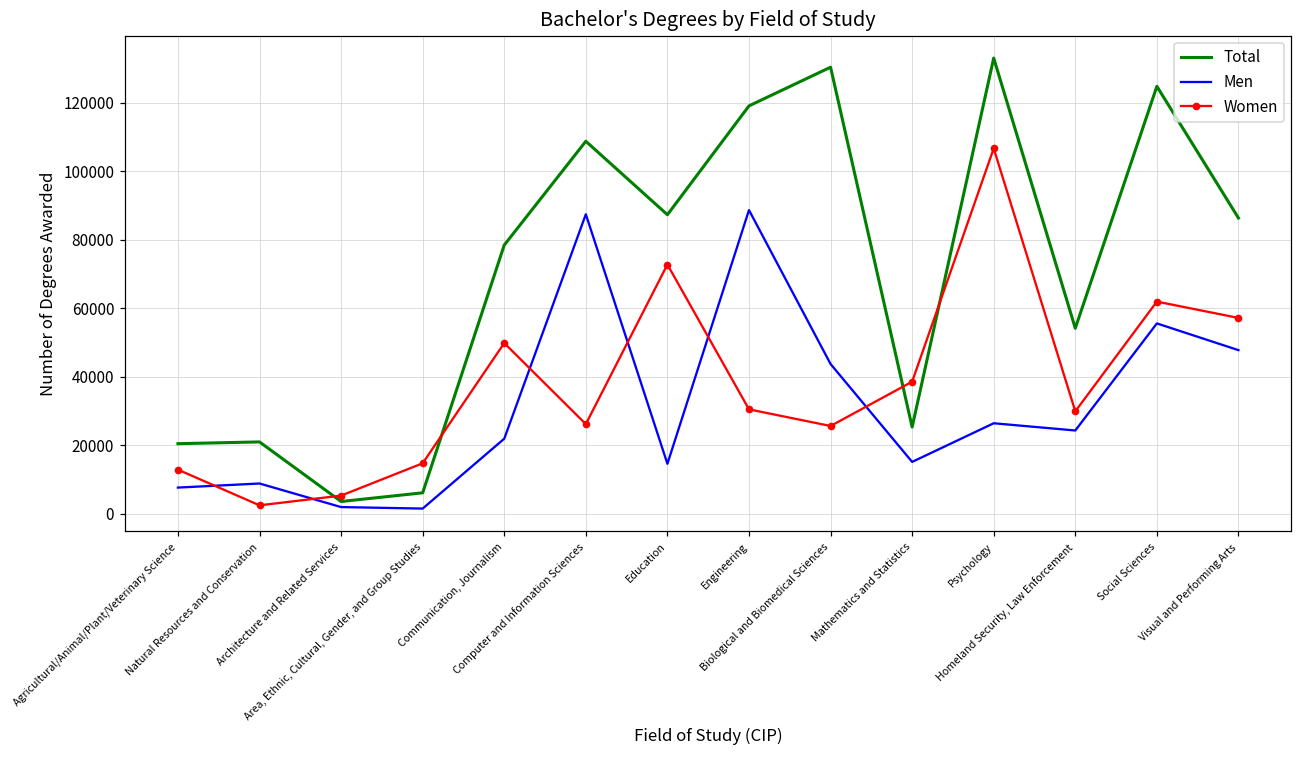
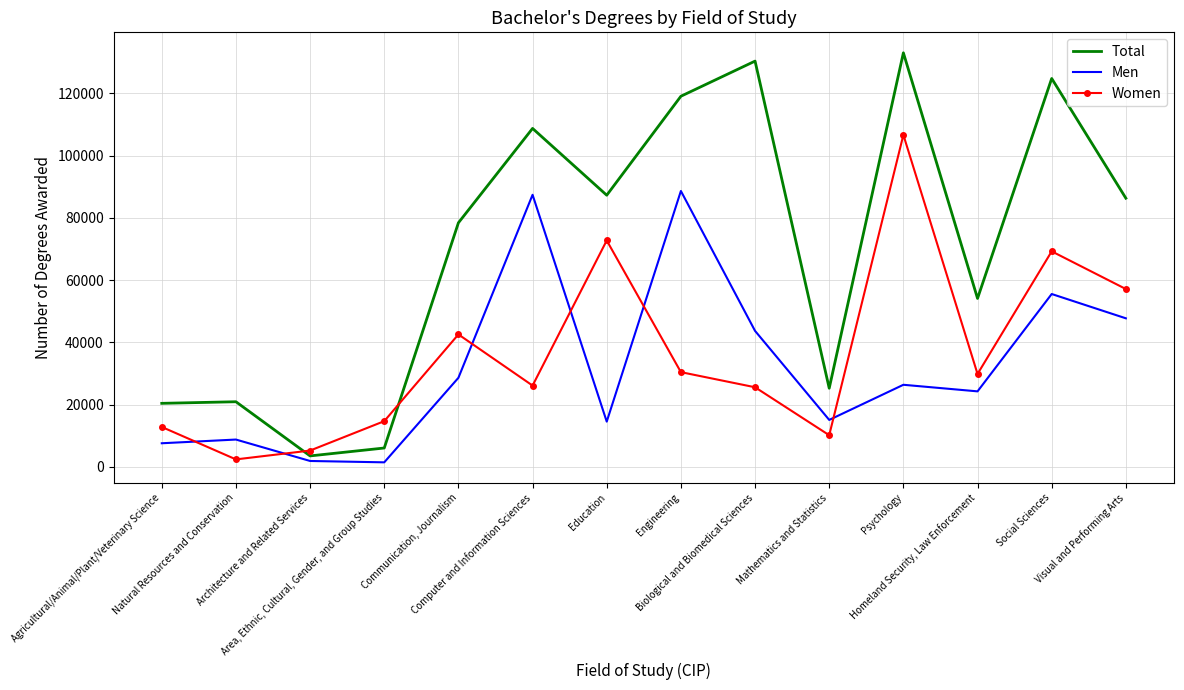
  {
    "Total": {
      "Agricultural/Animal/Plant/Veterinary Science": 20000,
      "Natural Resources and Conservation": 21000,
      "Architecture and Related Services": 4000,
      "Area, Ethnic, Cultural, Gender, and Group Studies": 6000,
      "Communication, Journalism": 78000,
      "Computer and Information Sciences": 109000,
      "Education": 87000,
      "Engineering": 119000,
      "Biological and Biomedical Sciences": 130000,
      "Mathematics and Statistics": 25000,
      "Psychology": 133000,
      "Homeland Security, Law Enforcement": 54000,
      "Social Sciences": 125000,
      "Visual and Performing Arts": 86000
    },
    "Men": {
      "Agricultural/Animal/Plant/Veterinary Science": 8000,
      "Natural Resources and Conservation": 9000,
      "Architecture and Related Services": 2000,
      "Area, Ethnic, Cultural, Gender, and Group Studies": 1000,
-     "Communication, Journalism": 22000,
+     "Communication, Journalism": 29000,
      "Computer and Information Sciences": 87000,
      "Education": 15000,
      "Engineering": 89000,
      "Biological and Biomedical Sciences": 44000,
      "Mathematics and Statistics": 15000,
      "Psychology": 26000,
      "Homeland Security, Law Enforcement": 24000,
      "Social Sciences": 56000,
      "Visual and Performing Arts": 48000
    },
    "Women": {
      "Agricultural/Animal/Plant/Veterinary Science": 13000,
      "Natural Resources and Conservation": 2000,
      "Architecture and Related Services": 5000,
      "Area, Ethnic, Cultural, Gender, and Group Studies": 15000,
-     "Communication, Journalism": 50000,
+     "Communication, Journalism": 43000,
      "Computer and Information Sciences": 26000,
      "Education": 73000,
      "Engineering": 30000,
      "Biological and Biomedical Sciences": 26000,
-     "Mathematics and Statistics": 39000,
+     "Mathematics and Statistics": 10000,
      "Psychology": 107000,
      "Homeland Security, Law Enforcement": 30000,
-     "Social Sciences": 62000,
+     "Social Sciences": 69000,
      "Visual and Performing Arts": 57000
    }
  }
